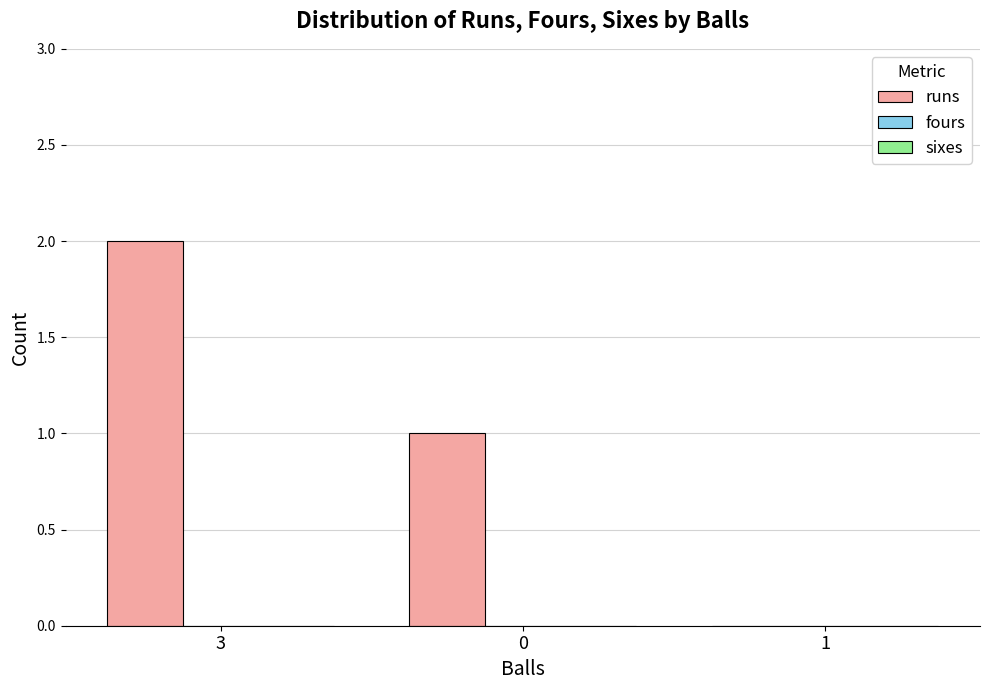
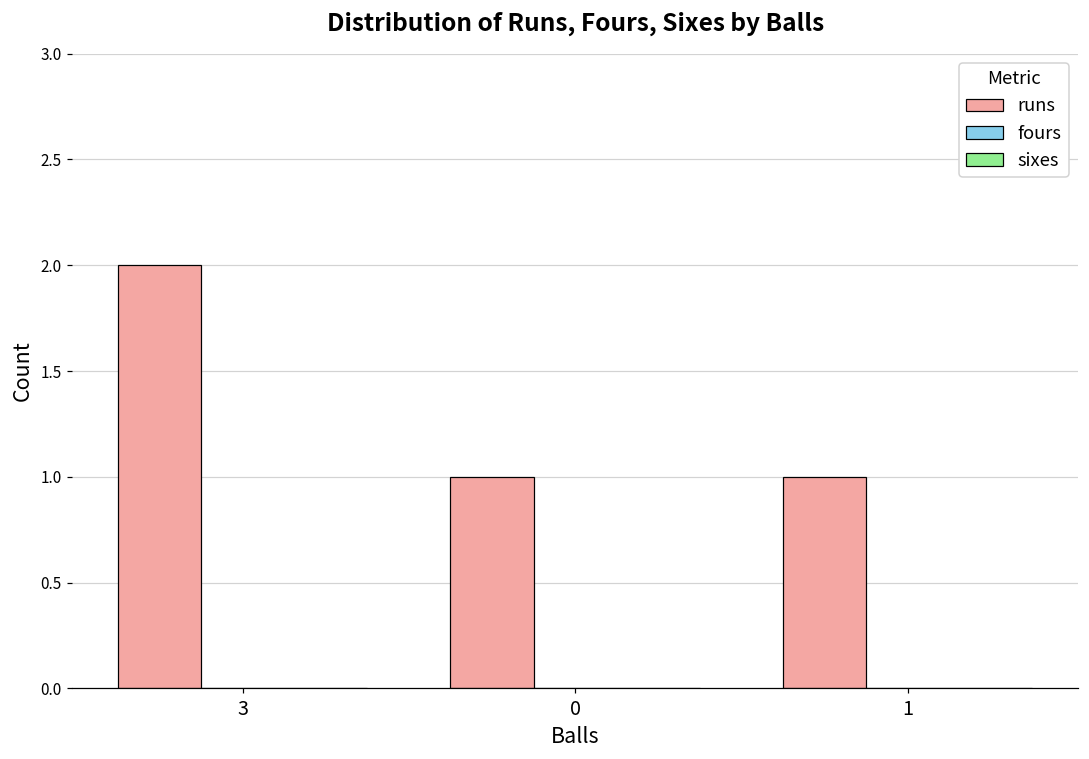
  {
    "runs": {
      "3": 2,
      "0": 1,
-     "1": 0
+     "1": 1
    },
    "fours": {
      "3": 0,
      "0": 0,
      "1": 0
    },
    "sixes": {
      "3": 0,
      "0": 0,
      "1": 0
    }
  }
